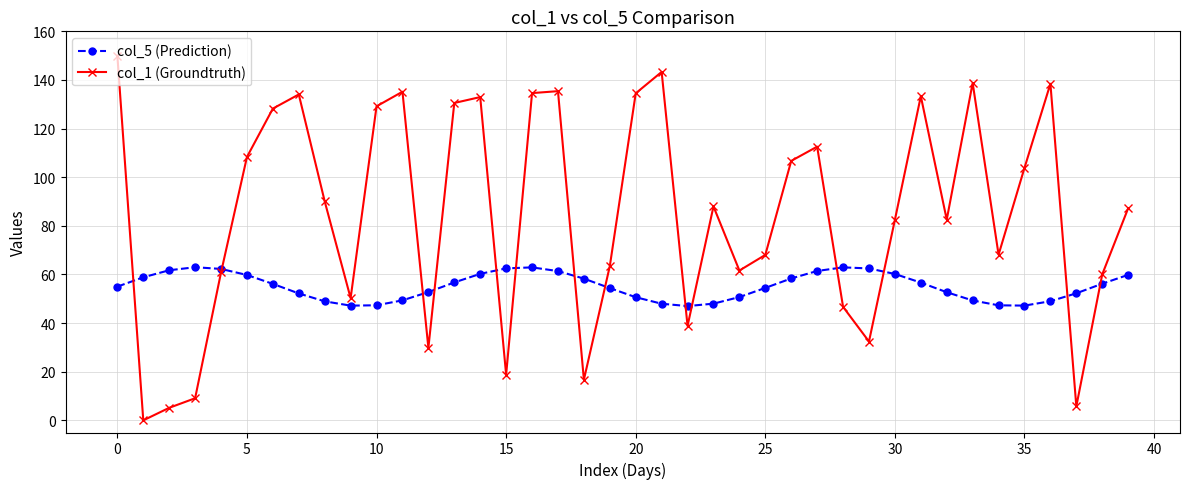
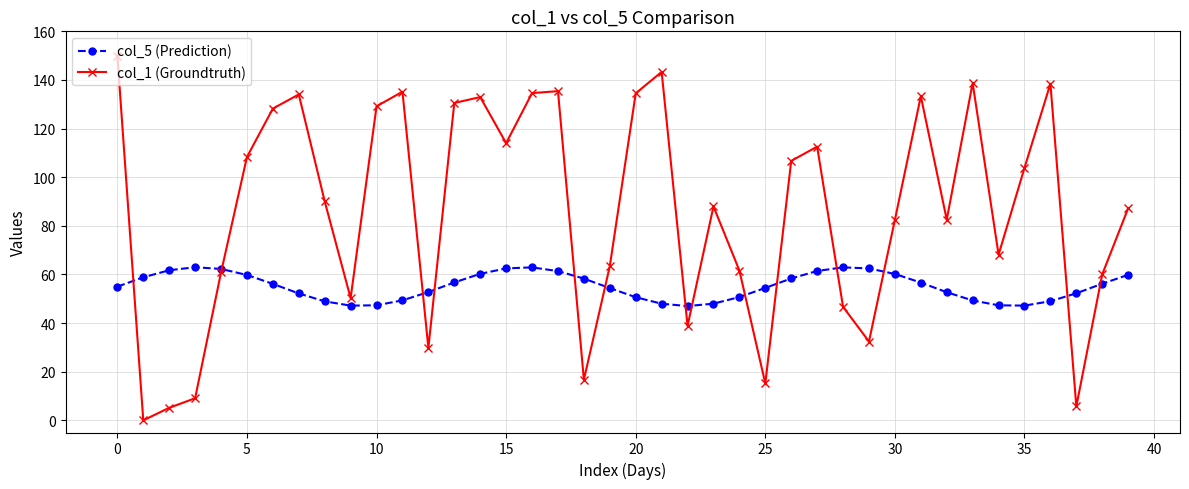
  {
    "col_5 (Prediction)": {
      "0": 55,
      "5": 60,
      "10": 47,
      "15": 63,
      "20": 51,
      "25": 54,
      "30": 60,
      "35": 47
    },
    "col_1 (Groundtruth)": {
      "5": 108,
      "10": 129,
-     "15": 19,
+     "15": 114,
      "20": 135,
-     "25": 68,
+     "25": 15,
      "30": 82,
      "35": 104
    }
  }
